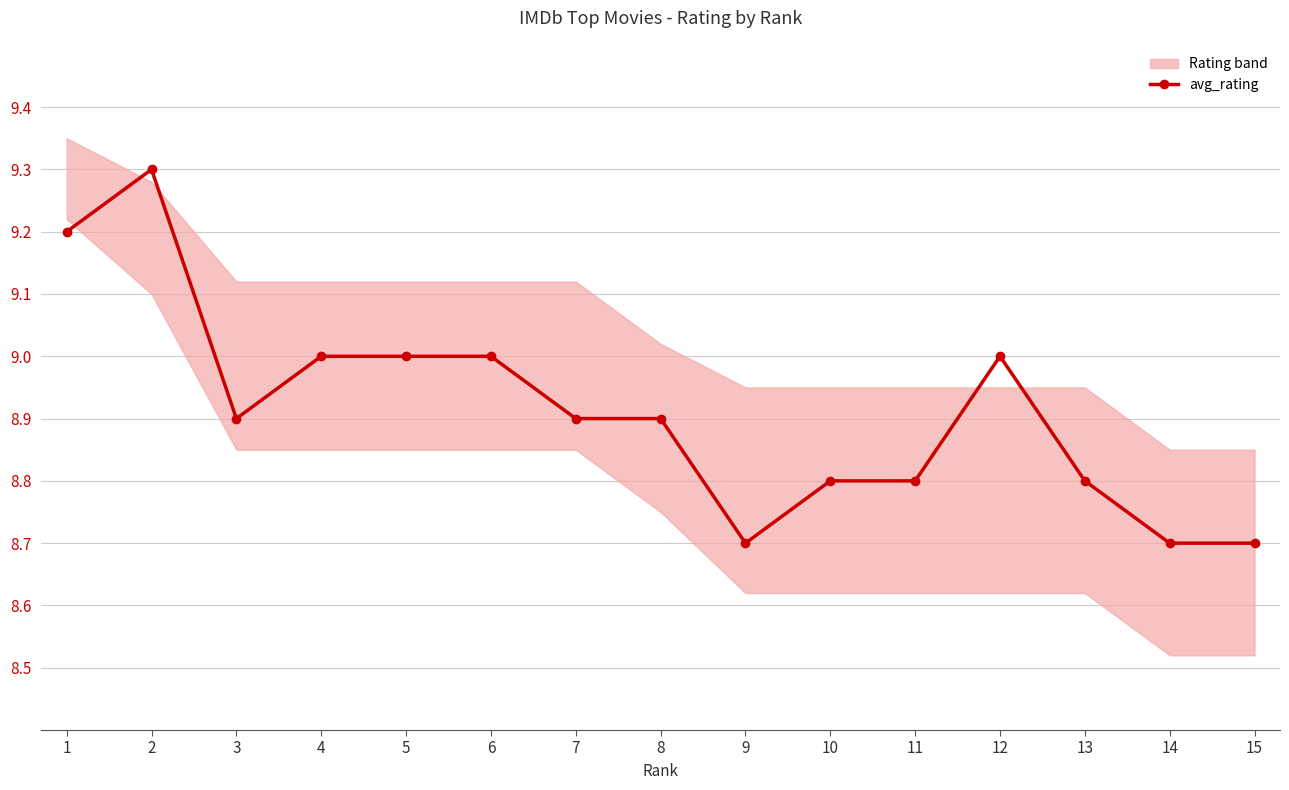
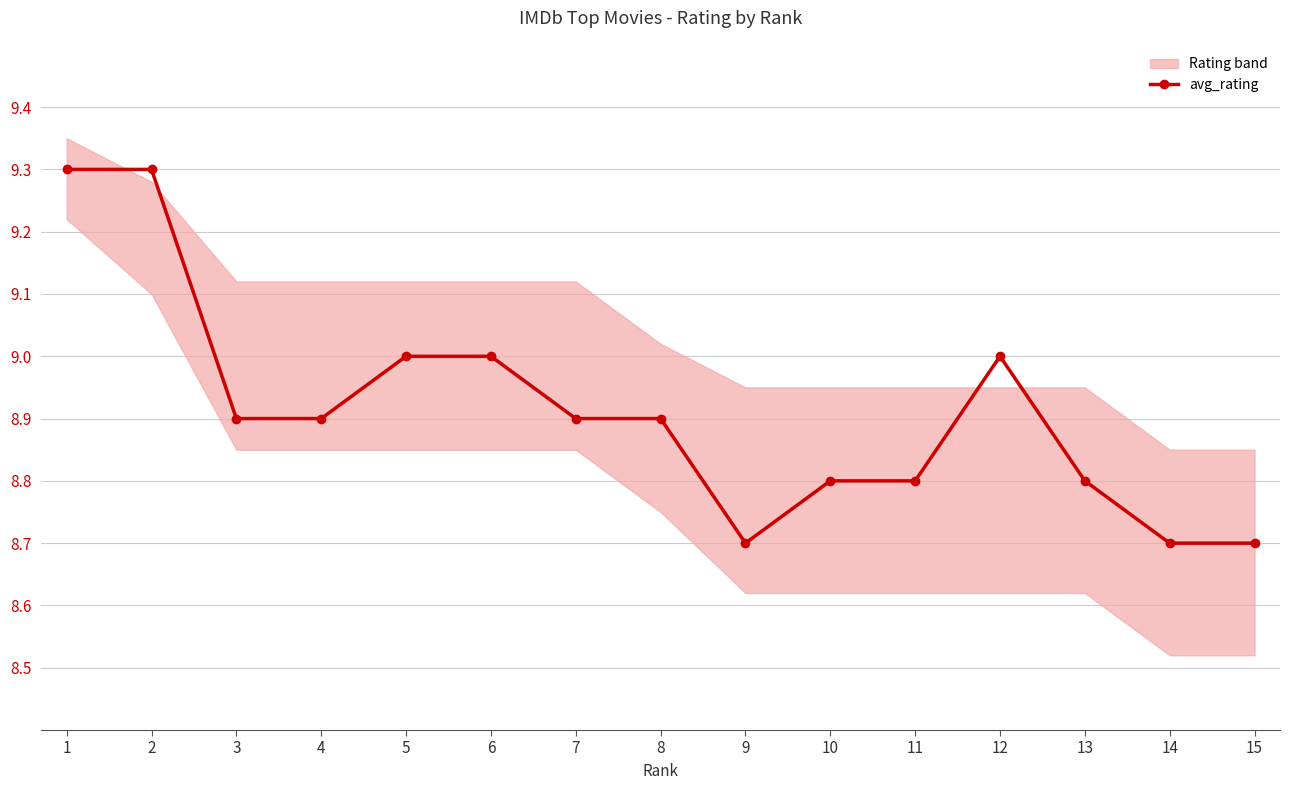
  {
    "avg_rating": {
-     "1": 9.2,
+     "1": 9.3,
      "2": 9.3,
      "3": 8.9,
-     "4": 9.0,
+     "4": 8.9,
      "5": 9.0,
      "6": 9.0,
      "7": 8.9,
      "8": 8.9,
      "9": 8.7,
      "10": 8.8,
      "11": 8.8,
      "12": 9.0,
      "13": 8.8,
      "14": 8.7,
      "15": 8.7
    }
  }
